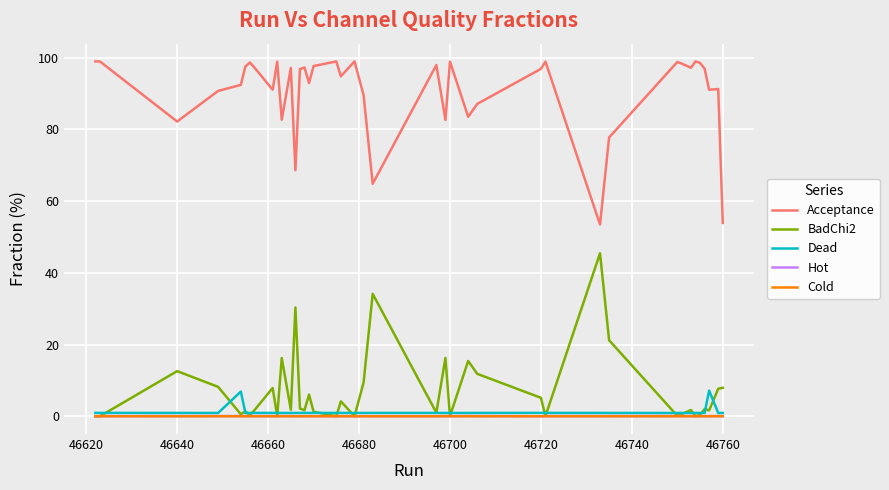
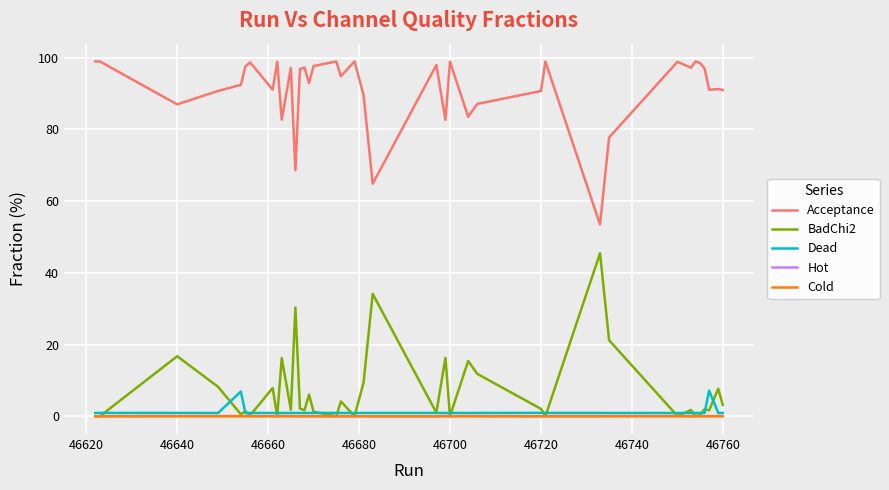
  {
    "Acceptance": {
-     "46640": 82,
+     "46640": 87,
      "46700": 99,
-     "46720": 97,
-     "46760": 54
+     "46720": 91,
+     "46760": 91
    },
    "BadChi2": {
-     "46640": 13,
-     "46720": 5,
-     "46760": 8
+     "46640": 17,
+     "46720": 2,
+     "46760": 3
    },
    "Dead": {
      "46640": 1,
      "46700": 1,
      "46720": 1,
      "46760": 1
    },
    "Cold": {
      "46640": 0,
      "46720": 0,
      "46760": 0
    }
  }
